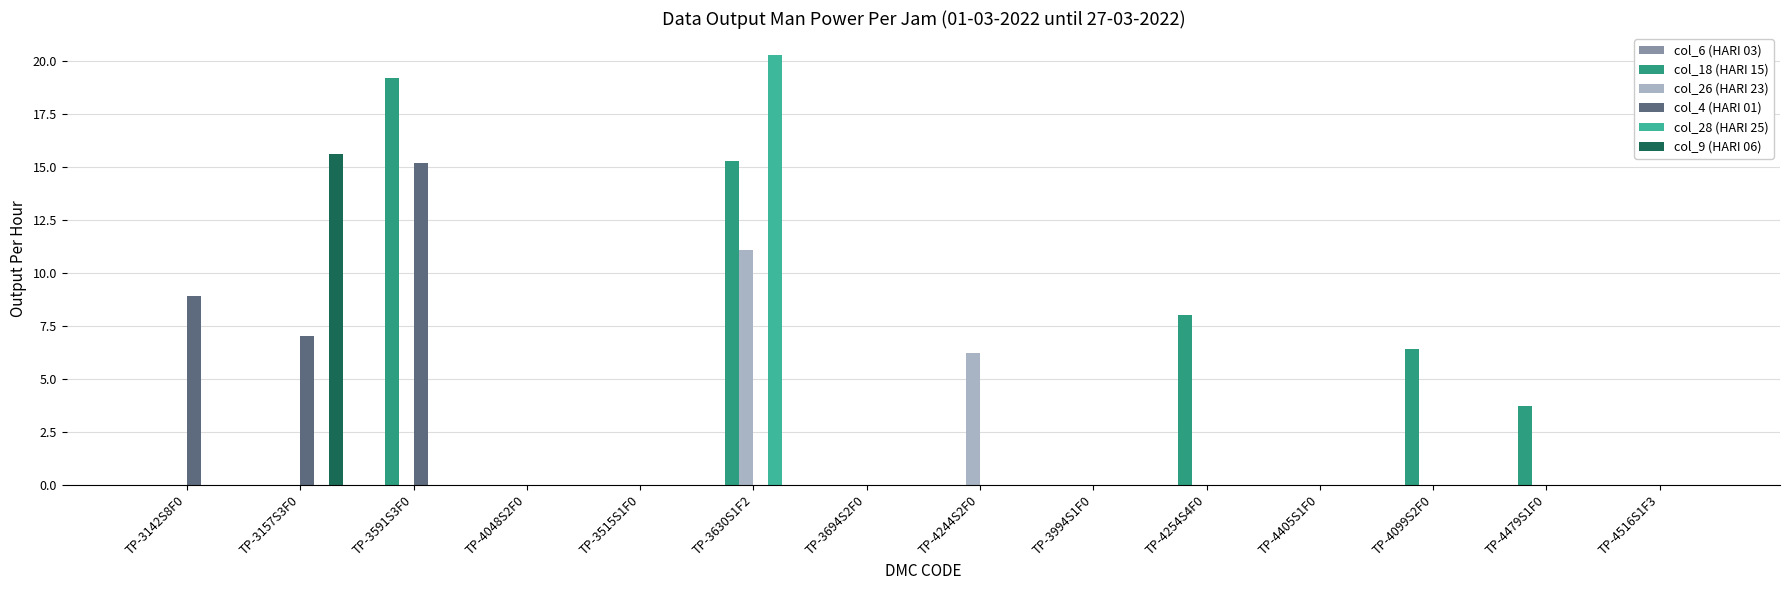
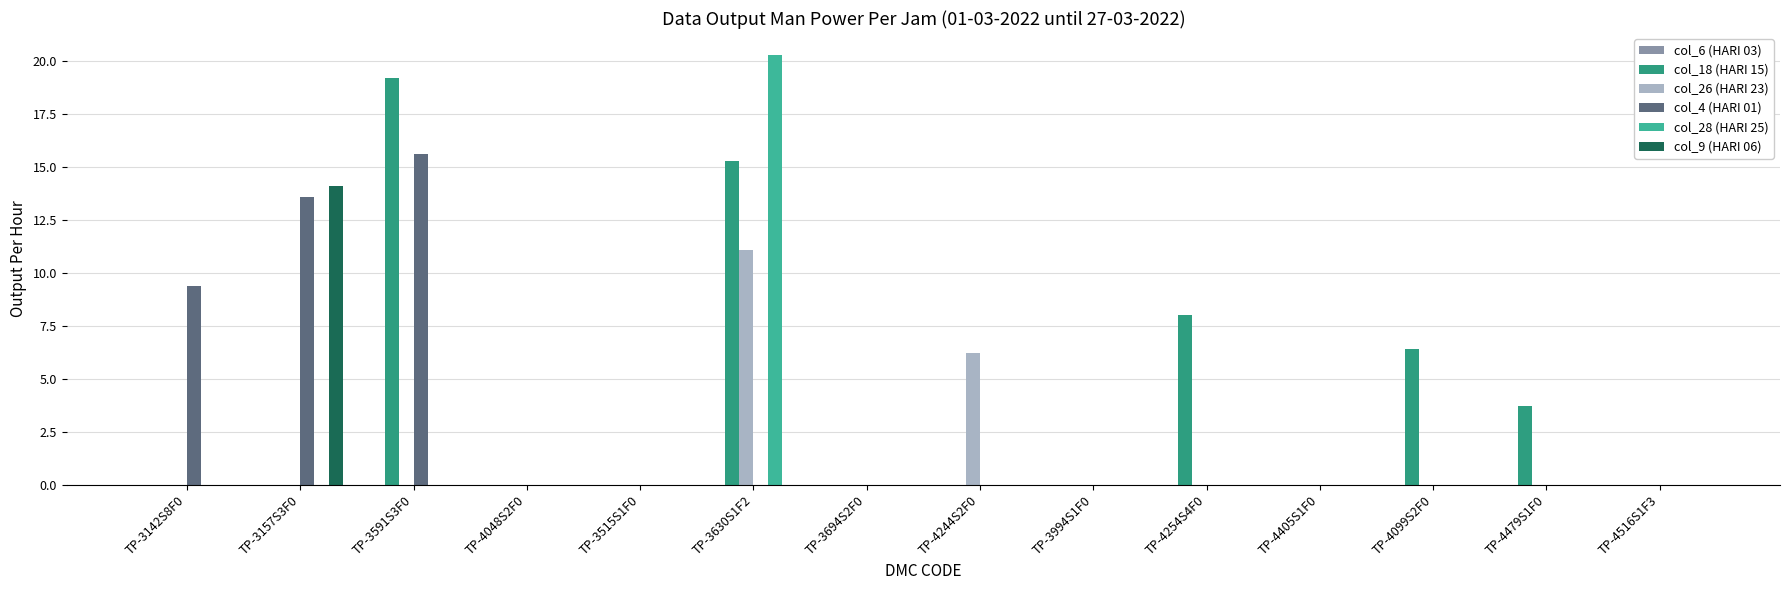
  {
    "col_4 (HARI 01)": {
-     "TP-3142S8F0": 8.9,
-     "TP-3157S3F0": 7.0,
-     "TP-3591S3F0": 15.2,
+     "TP-3142S8F0": 9.4,
+     "TP-3157S3F0": 13.6,
+     "TP-3591S3F0": 15.6,
      "TP-4048S2F0": 0.0,
      "TP-3515S1F0": 0.0,
      "TP-3630S1F2": 0.0,
      "TP-3694S2F0": 0.0,
      "TP-4244S2F0": 0.0,
      "TP-3994S1F0": 0.0,
      "TP-4254S4F0": 0.0,
      "TP-4405S1F0": 0.0,
      "TP-4099S2F0": 0.0,
      "TP-4479S1F0": 0.0,
      "TP-4516S1F3": 0.0
    },
    "col_9 (HARI 06)": {
      "TP-3142S8F0": 0.0,
-     "TP-3157S3F0": 15.6,
+     "TP-3157S3F0": 14.1,
      "TP-3591S3F0": 0.0,
      "TP-4048S2F0": 0.0,
      "TP-3515S1F0": 0.0,
      "TP-3630S1F2": 0.0,
      "TP-3694S2F0": 0.0,
      "TP-4244S2F0": 0.0,
      "TP-3994S1F0": 0.0,
      "TP-4254S4F0": 0.0,
      "TP-4405S1F0": 0.0,
      "TP-4099S2F0": 0.0,
      "TP-4479S1F0": 0.0,
      "TP-4516S1F3": 0.0
    }
  }
